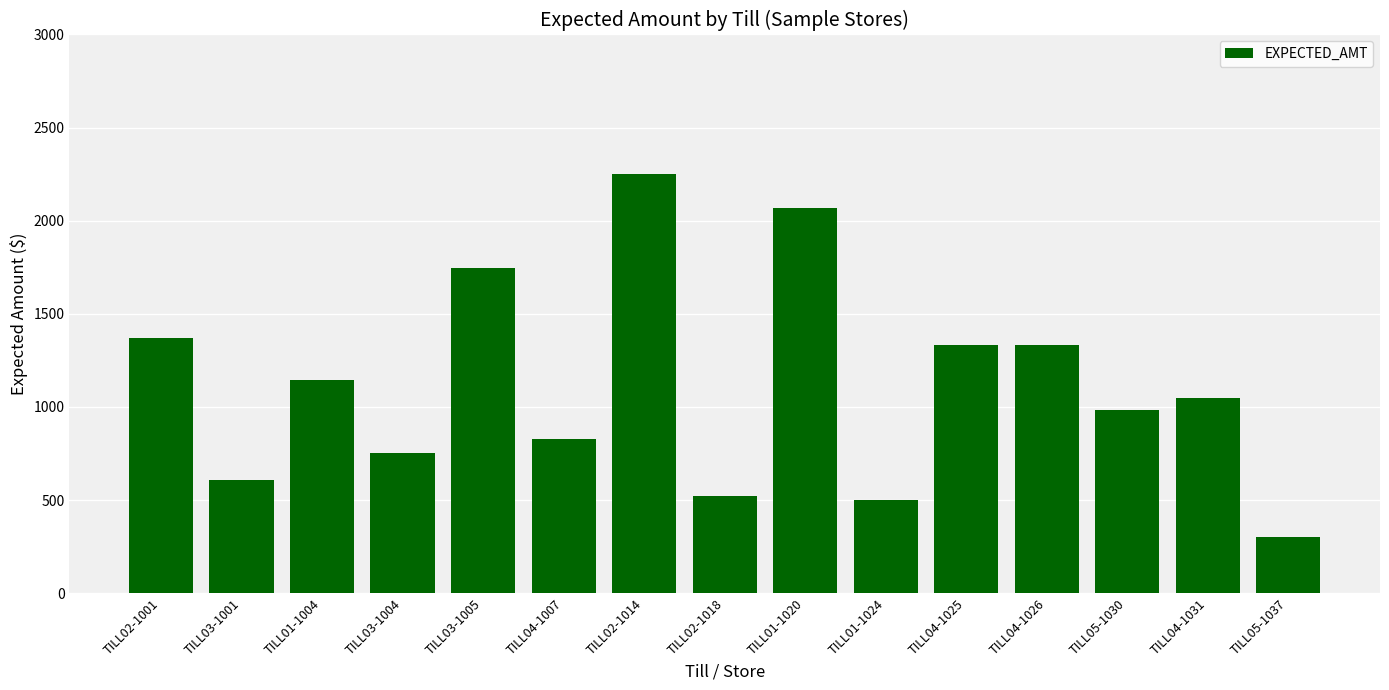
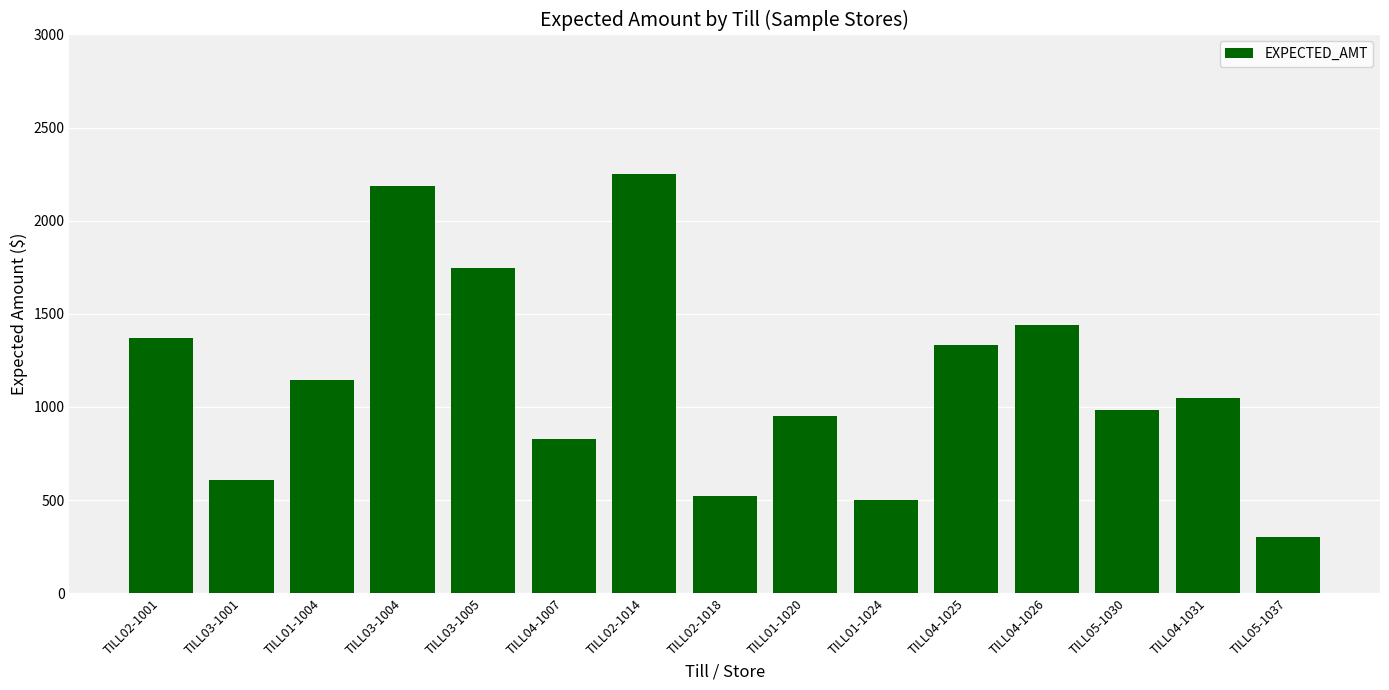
  {
    "TILL02-1001": 1370,
    "TILL03-1001": 610,
    "TILL01-1004": 1150,
-   "TILL03-1004": 760,
+   "TILL03-1004": 2180,
    "TILL03-1005": 1750,
    "TILL04-1007": 830,
    "TILL02-1014": 2250,
    "TILL02-1018": 520,
-   "TILL01-1020": 2070,
+   "TILL01-1020": 950,
    "TILL01-1024": 500,
    "TILL04-1025": 1330,
-   "TILL04-1026": 1330,
+   "TILL04-1026": 1440,
    "TILL05-1030": 990,
    "TILL04-1031": 1050,
    "TILL05-1037": 300
  }
